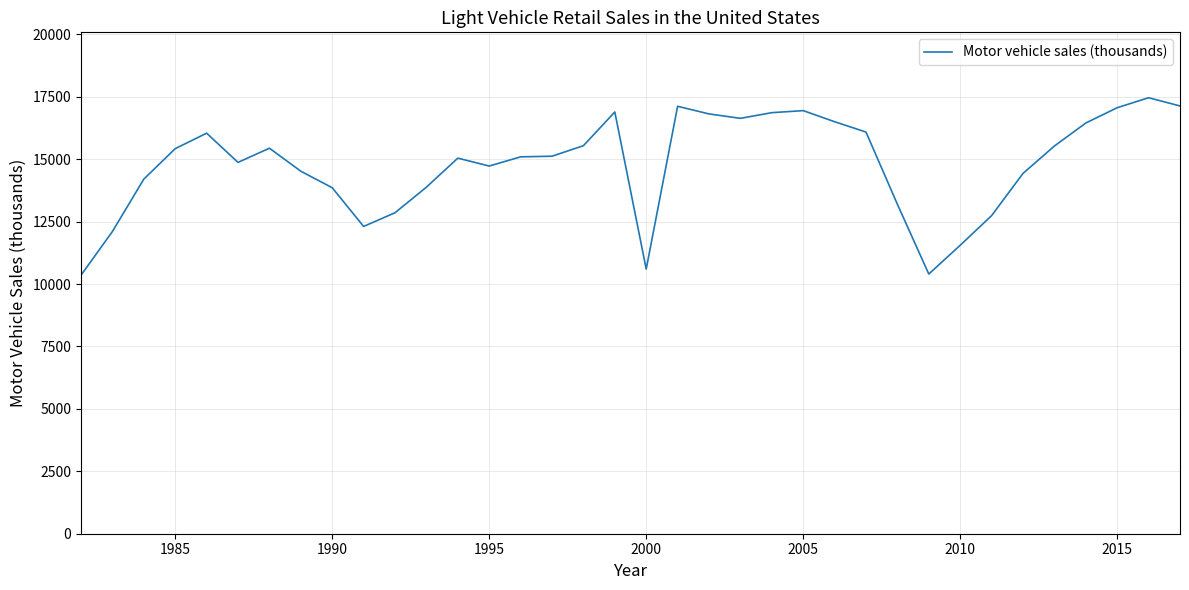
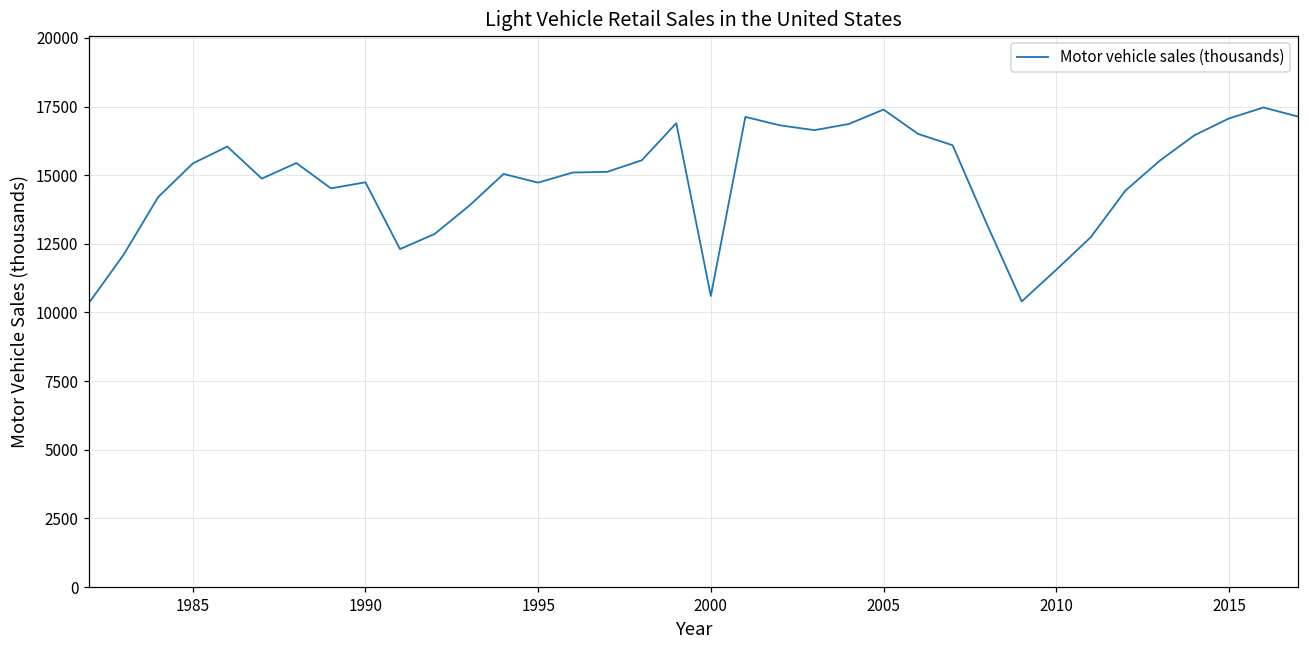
  {
    "1985": 15400,
-   "1990": 13900,
+   "1990": 14700,
    "1995": 14700,
    "2000": 10600,
-   "2005": 16900,
+   "2005": 17400,
    "2010": 11600,
    "2015": 17100
  }
